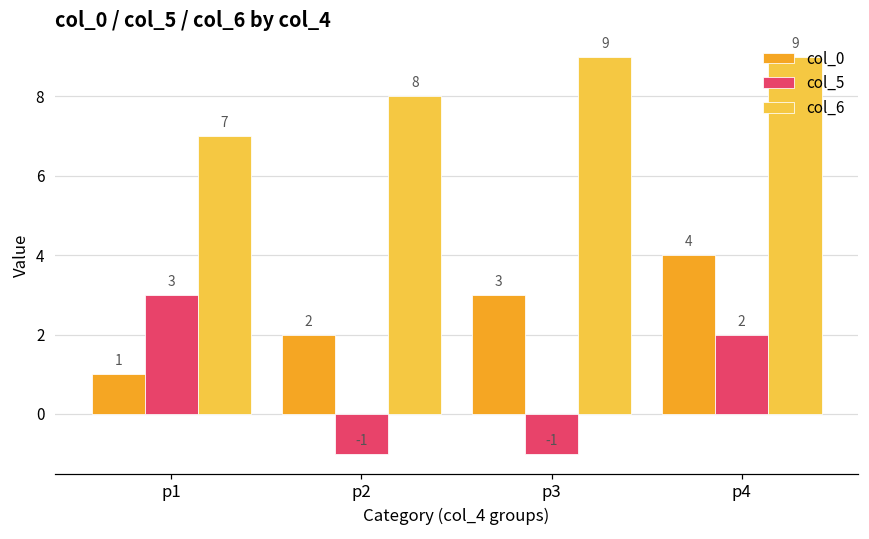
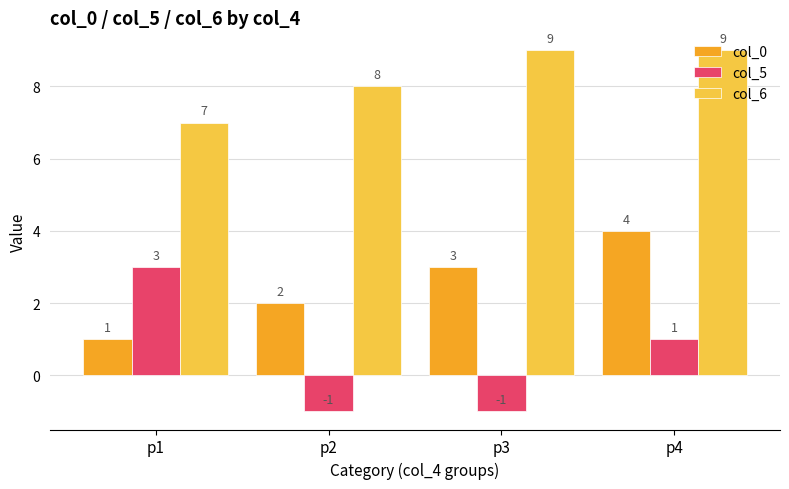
  {
    "col_5": {
      "p1": 3,
      "p2": -1,
      "p3": -1,
-     "p4": 2
+     "p4": 1
    }
  }
